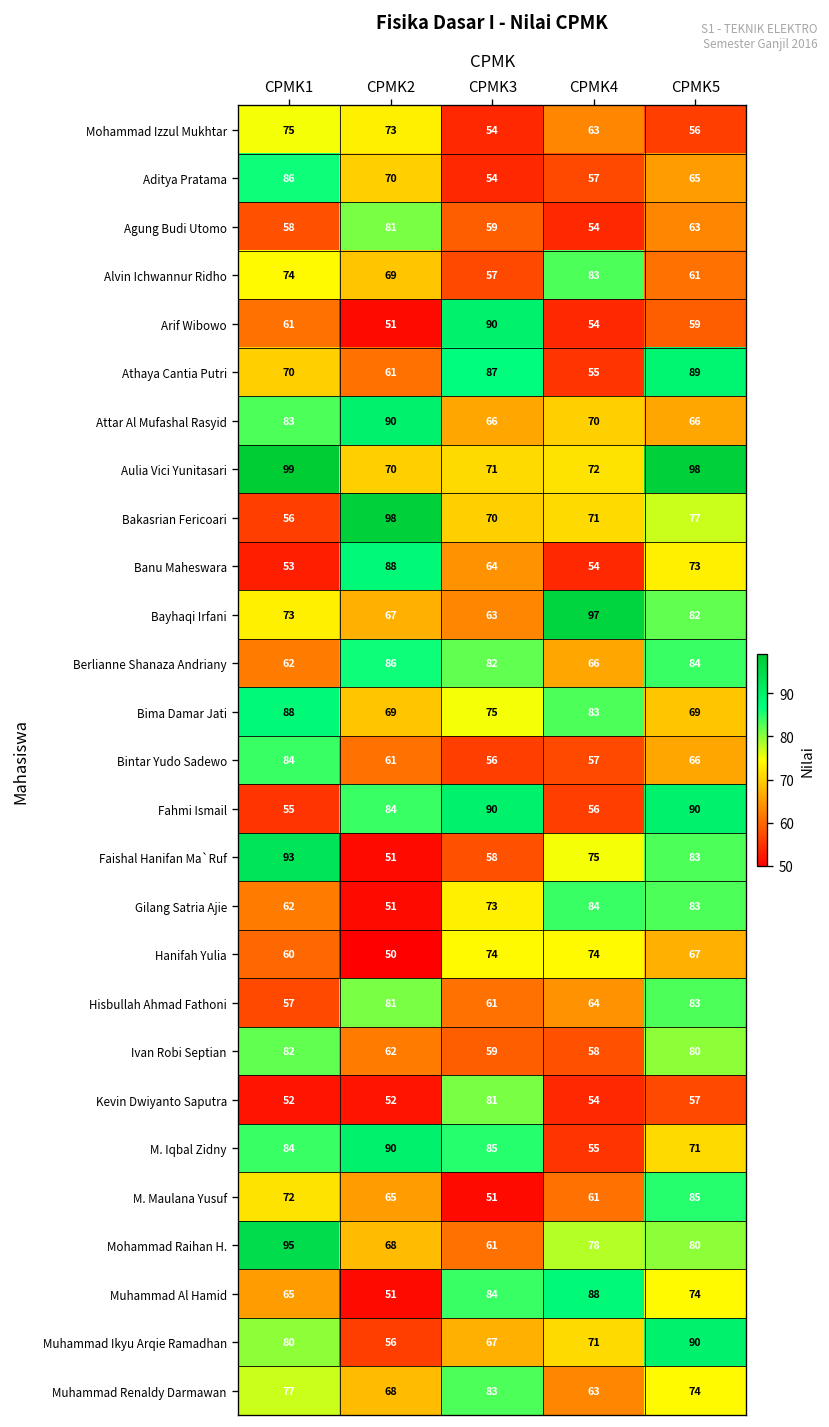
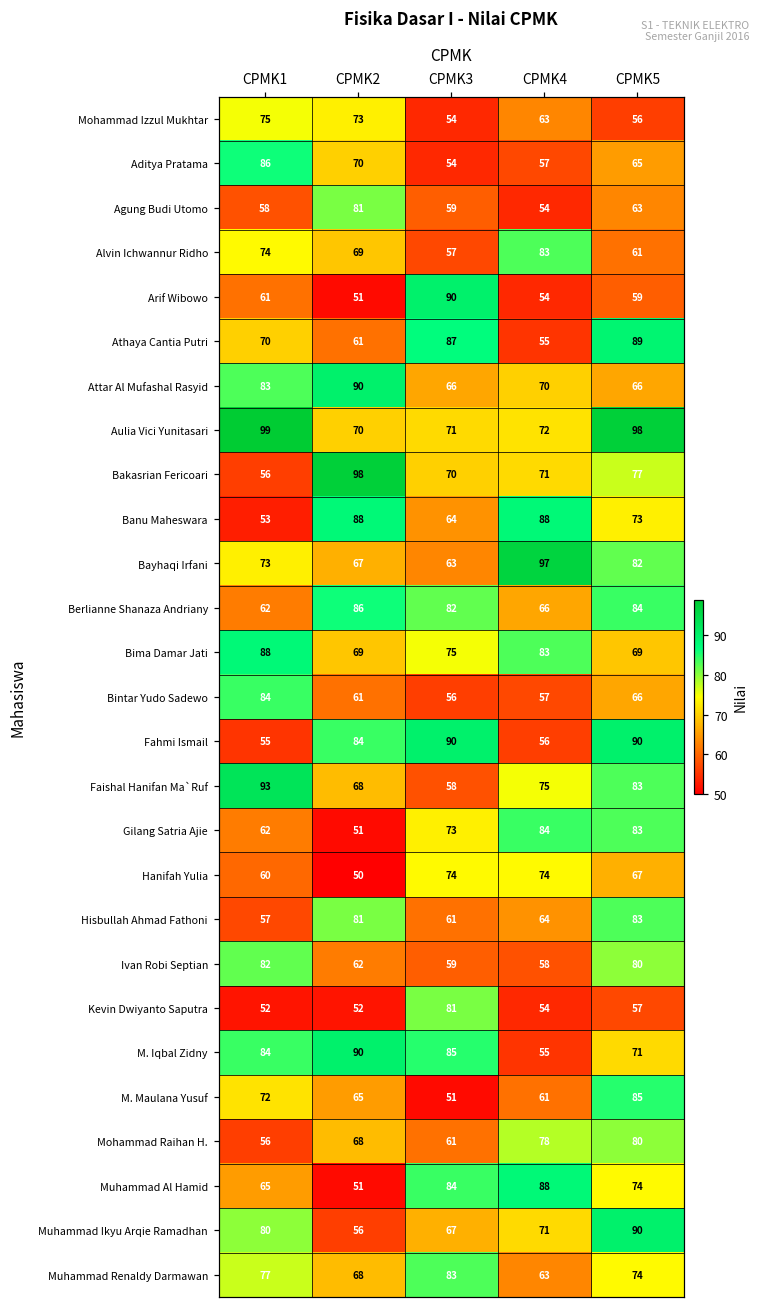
  {
    "Mohammad Izzul Mukhtar": {
      "CPMK1": 75,
      "CPMK2": 73,
      "CPMK3": 54,
      "CPMK4": 63,
      "CPMK5": 56
    },
    "Aditya Pratama": {
      "CPMK1": 86,
      "CPMK2": 70,
      "CPMK3": 54,
      "CPMK4": 57,
      "CPMK5": 65
    },
    "Agung Budi Utomo": {
      "CPMK1": 58,
      "CPMK2": 81,
      "CPMK3": 59,
      "CPMK4": 54,
      "CPMK5": 63
    },
    "Alvin Ichwannur Ridho": {
      "CPMK1": 74,
      "CPMK2": 69,
      "CPMK3": 57,
      "CPMK4": 83,
      "CPMK5": 61
    },
    "Arif Wibowo": {
      "CPMK1": 61,
      "CPMK2": 51,
      "CPMK3": 90,
      "CPMK4": 54,
      "CPMK5": 59
    },
    "Athaya Cantia Putri": {
      "CPMK1": 70,
      "CPMK2": 61,
      "CPMK3": 87,
      "CPMK4": 55,
      "CPMK5": 89
    },
    "Attar Al Mufashal Rasyid": {
      "CPMK1": 83,
      "CPMK2": 90,
      "CPMK3": 66,
      "CPMK4": 70,
      "CPMK5": 66
    },
    "Aulia Vici Yunitasari": {
      "CPMK1": 99,
      "CPMK2": 70,
      "CPMK3": 71,
      "CPMK4": 72,
      "CPMK5": 98
    },
    "Bakasrian Fericoari": {
      "CPMK1": 56,
      "CPMK2": 98,
      "CPMK3": 70,
      "CPMK4": 71,
      "CPMK5": 77
    },
    "Banu Maheswara": {
      "CPMK1": 53,
      "CPMK2": 88,
      "CPMK3": 64,
-     "CPMK4": 54,
+     "CPMK4": 88,
      "CPMK5": 73
    },
    "Bayhaqi Irfani": {
      "CPMK1": 73,
      "CPMK2": 67,
      "CPMK3": 63,
      "CPMK4": 97,
      "CPMK5": 82
    },
    "Berlianne Shanaza Andriany": {
      "CPMK1": 62,
      "CPMK2": 86,
      "CPMK3": 82,
      "CPMK4": 66,
      "CPMK5": 84
    },
    "Bima Damar Jati": {
      "CPMK1": 88,
      "CPMK2": 69,
      "CPMK3": 75,
      "CPMK4": 83,
      "CPMK5": 69
    },
    "Bintar Yudo Sadewo": {
      "CPMK1": 84,
      "CPMK2": 61,
      "CPMK3": 56,
      "CPMK4": 57,
      "CPMK5": 66
    },
    "Fahmi Ismail": {
      "CPMK1": 55,
      "CPMK2": 84,
      "CPMK3": 90,
      "CPMK4": 56,
      "CPMK5": 90
    },
    "Faishal Hanifan Ma`Ruf": {
      "CPMK1": 93,
-     "CPMK2": 51,
+     "CPMK2": 68,
      "CPMK3": 58,
      "CPMK4": 75,
      "CPMK5": 83
    },
    "Gilang Satria Ajie": {
      "CPMK1": 62,
      "CPMK2": 51,
      "CPMK3": 73,
      "CPMK4": 84,
      "CPMK5": 83
    },
    "Hanifah Yulia": {
      "CPMK1": 60,
      "CPMK2": 50,
      "CPMK3": 74,
      "CPMK4": 74,
      "CPMK5": 67
    },
    "Hisbullah Ahmad Fathoni": {
      "CPMK1": 57,
      "CPMK2": 81,
      "CPMK3": 61,
      "CPMK4": 64,
      "CPMK5": 83
    },
    "Ivan Robi Septian": {
      "CPMK1": 82,
      "CPMK2": 62,
      "CPMK3": 59,
      "CPMK4": 58,
      "CPMK5": 80
    },
    "Kevin Dwiyanto Saputra": {
      "CPMK1": 52,
      "CPMK2": 52,
      "CPMK3": 81,
      "CPMK4": 54,
      "CPMK5": 57
    },
    "M. Iqbal Zidny": {
      "CPMK1": 84,
      "CPMK2": 90,
      "CPMK3": 85,
      "CPMK4": 55,
      "CPMK5": 71
    },
    "M. Maulana Yusuf": {
      "CPMK1": 72,
      "CPMK2": 65,
      "CPMK3": 51,
      "CPMK4": 61,
      "CPMK5": 85
    },
    "Mohammad Raihan H.": {
-     "CPMK1": 95,
+     "CPMK1": 56,
      "CPMK2": 68,
      "CPMK3": 61,
      "CPMK4": 78,
      "CPMK5": 80
    },
    "Muhammad Al Hamid": {
      "CPMK1": 65,
      "CPMK2": 51,
      "CPMK3": 84,
      "CPMK4": 88,
      "CPMK5": 74
    },
    "Muhammad Ikyu Arqie Ramadhan": {
      "CPMK1": 80,
      "CPMK2": 56,
      "CPMK3": 67,
      "CPMK4": 71,
      "CPMK5": 90
    },
    "Muhammad Renaldy Darmawan": {
      "CPMK1": 77,
      "CPMK2": 68,
      "CPMK3": 83,
      "CPMK4": 63,
      "CPMK5": 74
    }
  }
